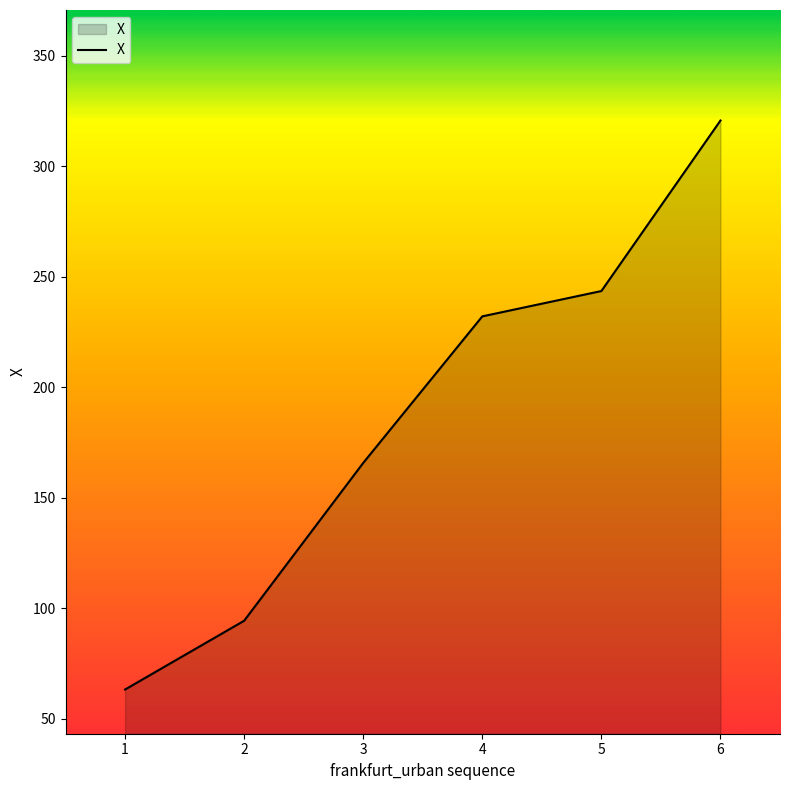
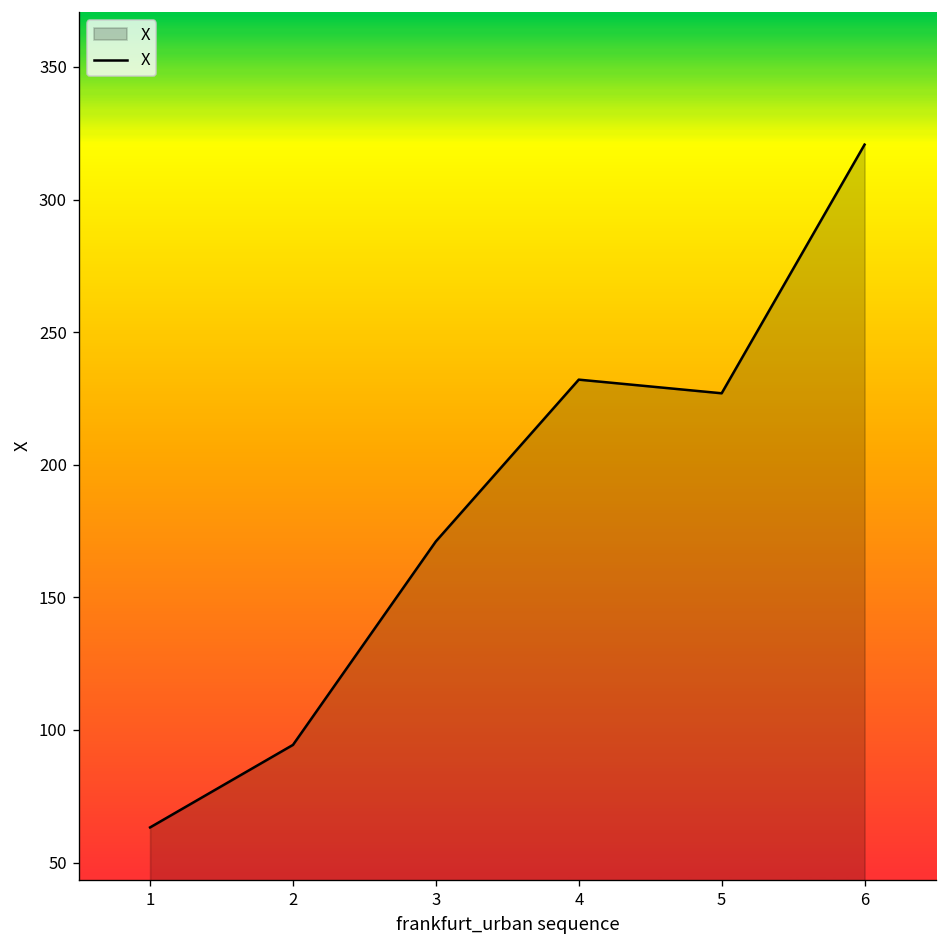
  {
    "1": 63,
    "2": 94,
-   "3": 166,
+   "3": 171,
    "4": 232,
-   "5": 244,
+   "5": 227,
    "6": 321
  }
